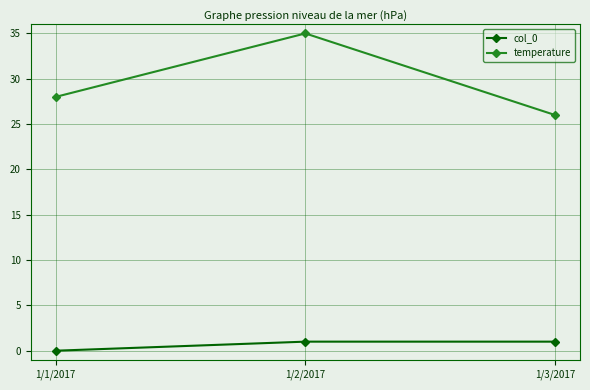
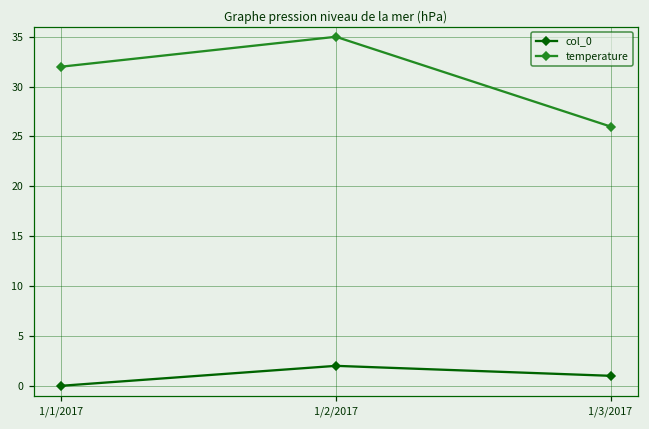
  {
    "col_0": {
      "1/1/2017": 0,
-     "1/2/2017": 1,
+     "1/2/2017": 2,
      "1/3/2017": 1
    },
    "temperature": {
-     "1/1/2017": 28,
+     "1/1/2017": 32,
      "1/2/2017": 35,
      "1/3/2017": 26
    }
  }
